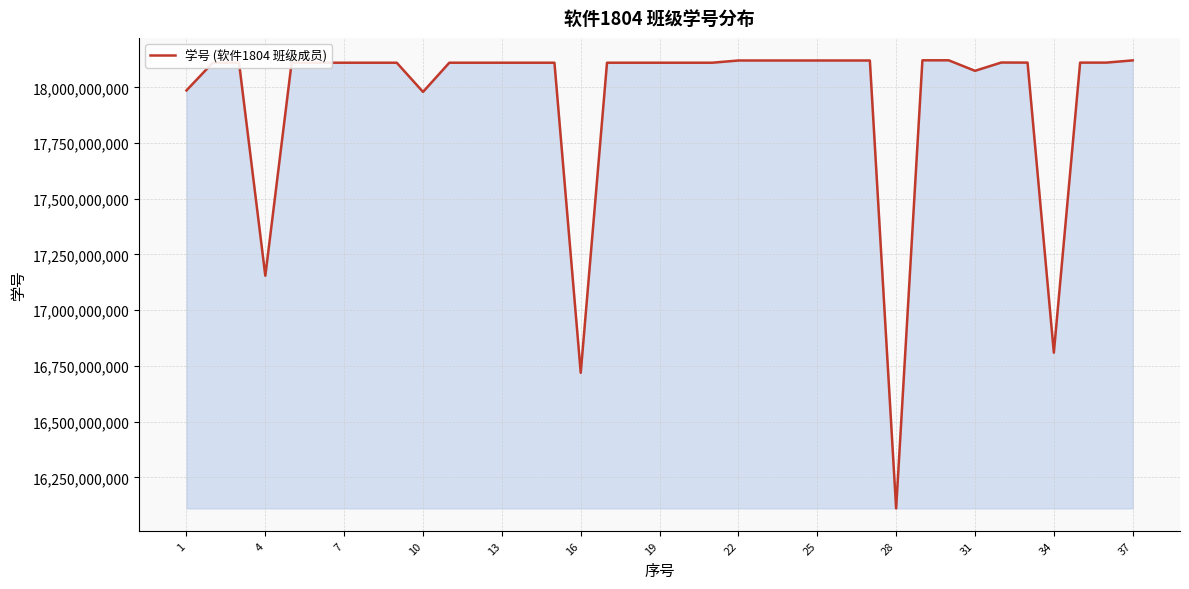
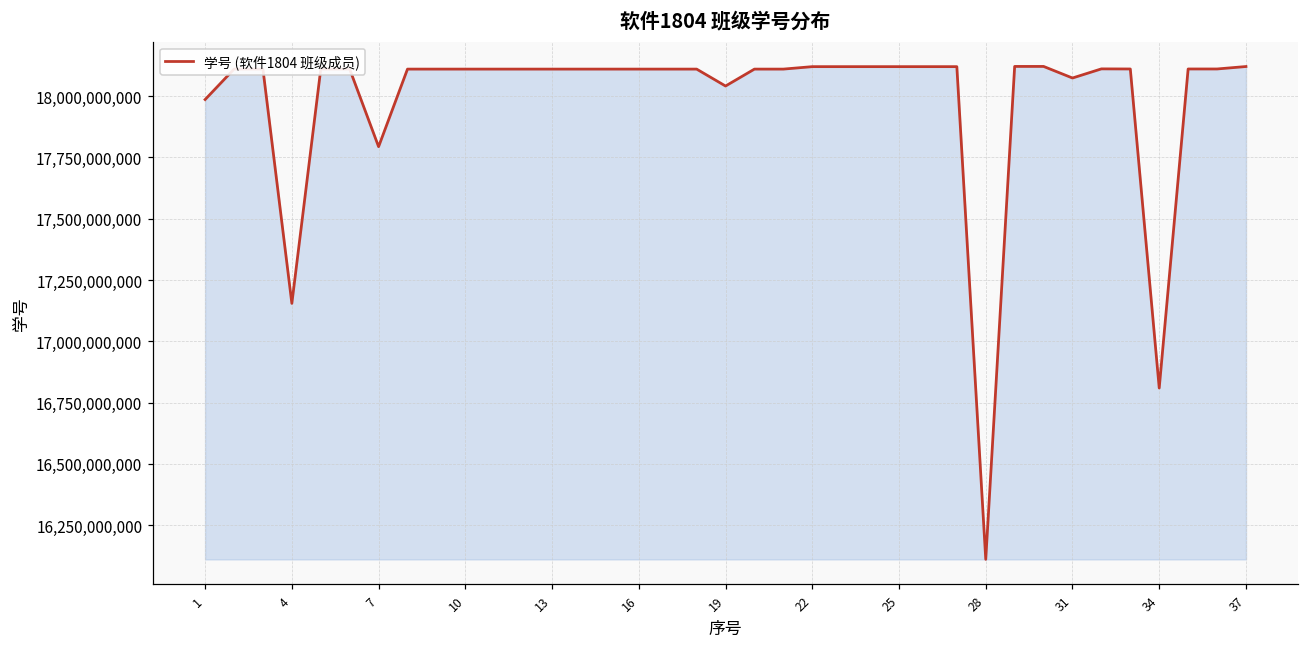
  {
    "1": "17,990,000,000",
    "4": "17,150,000,000",
-   "7": "18,110,000,000",
-   "10": "17,980,000,000",
+   "7": "17,790,000,000",
+   "10": "18,110,000,000",
    "13": "18,110,000,000",
-   "16": "16,720,000,000",
-   "19": "18,110,000,000",
+   "16": "18,110,000,000",
+   "19": "18,040,000,000",
    "22": "18,120,000,000",
    "25": "18,120,000,000",
    "28": "16,110,000,000",
    "31": "18,070,000,000",
    "34": "16,810,000,000",
    "37": "18,120,000,000"
  }
